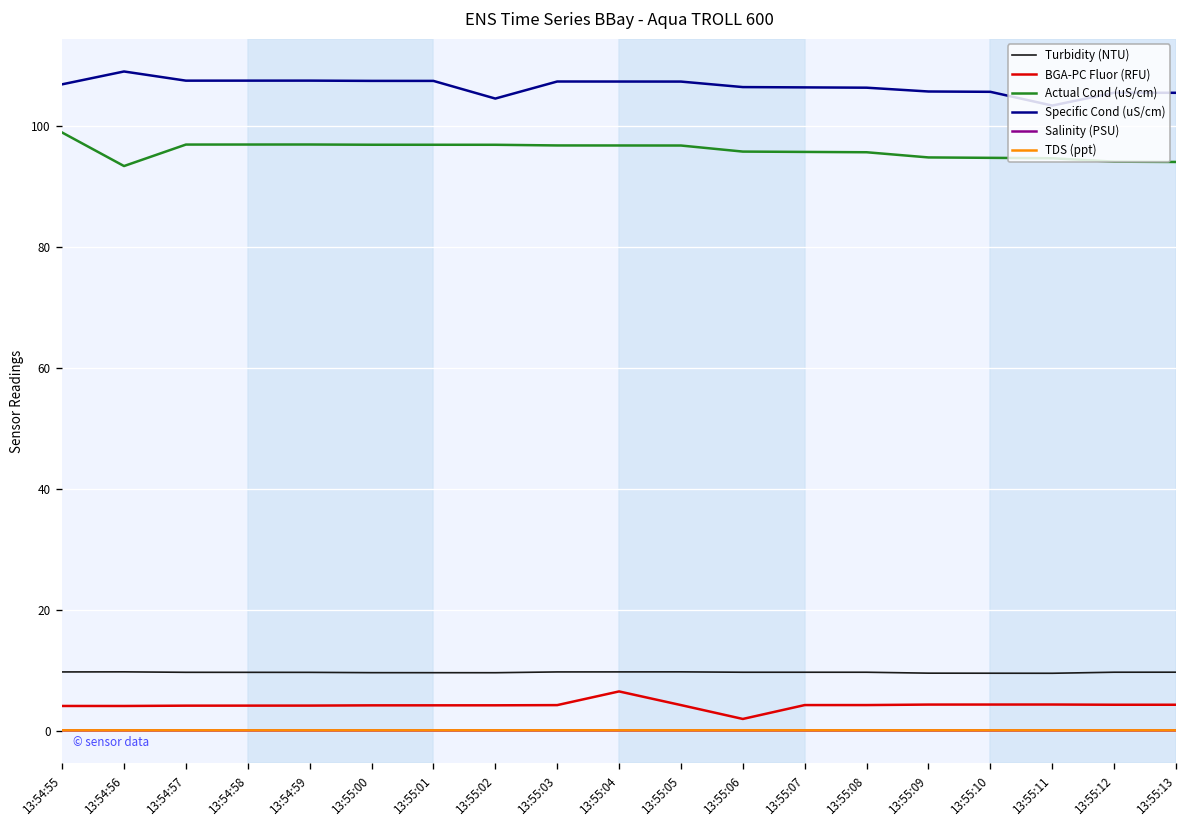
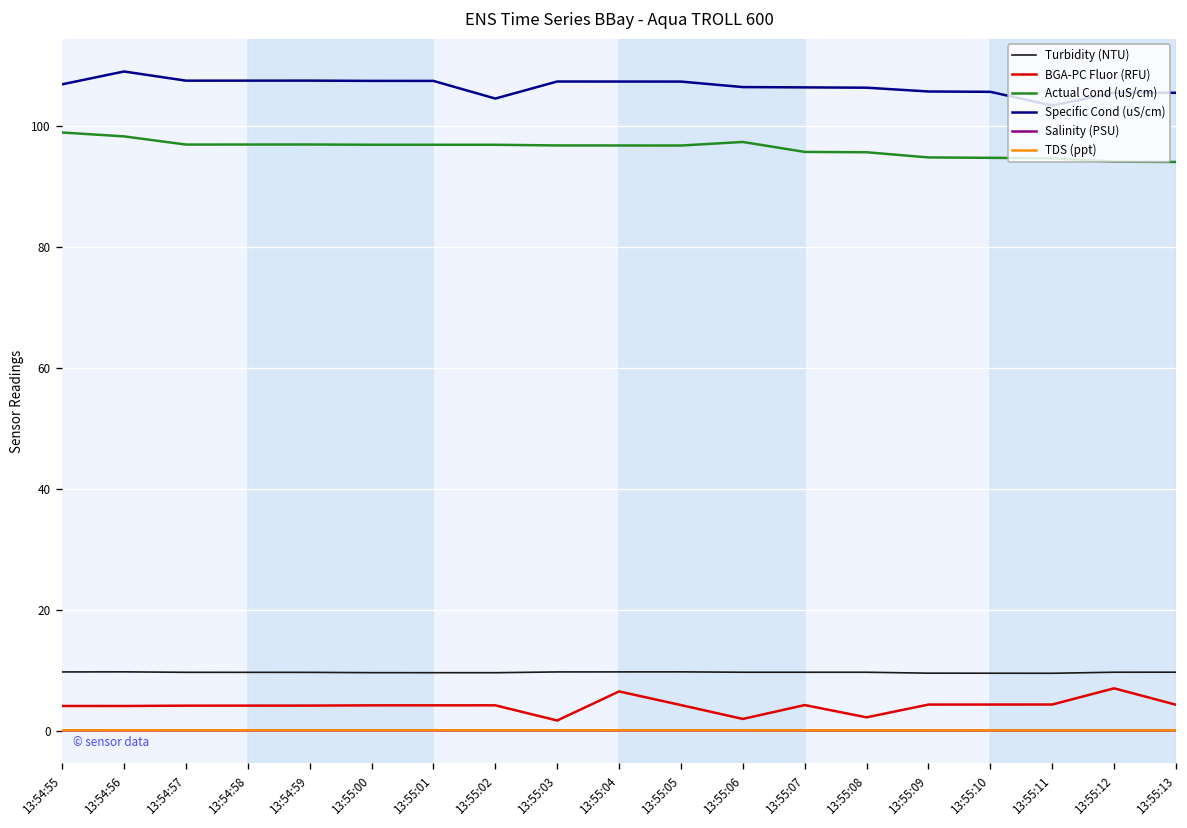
  {
    "Turbidity (NTU)": {
      "13:54:55": 10,
      "13:54:56": 10,
      "13:54:57": 10,
      "13:54:58": 10,
      "13:54:59": 10,
      "13:55:00": 10,
      "13:55:01": 10,
      "13:55:02": 10,
      "13:55:03": 10,
      "13:55:04": 10,
      "13:55:05": 10,
      "13:55:06": 10,
      "13:55:07": 10,
      "13:55:08": 10,
      "13:55:09": 10,
      "13:55:10": 10,
      "13:55:11": 9,
      "13:55:12": 10,
      "13:55:13": 10
    },
    "BGA-PC Fluor (RFU)": {
      "13:54:55": 4,
      "13:54:56": 4,
      "13:54:57": 4,
      "13:54:58": 4,
      "13:54:59": 4,
      "13:55:00": 4,
      "13:55:01": 4,
      "13:55:02": 4,
-     "13:55:03": 4,
+     "13:55:03": 2,
      "13:55:04": 6,
      "13:55:05": 4,
      "13:55:06": 2,
      "13:55:07": 4,
-     "13:55:08": 4,
+     "13:55:08": 2,
      "13:55:09": 4,
      "13:55:10": 4,
      "13:55:11": 4,
-     "13:55:12": 4,
+     "13:55:12": 7,
      "13:55:13": 4
    },
    "Actual Cond (uS/cm)": {
      "13:54:55": 99,
-     "13:54:56": 93,
+     "13:54:56": 98,
      "13:54:57": 97,
      "13:54:58": 97,
      "13:54:59": 97,
      "13:55:00": 97,
      "13:55:01": 97,
      "13:55:02": 97,
      "13:55:03": 97,
      "13:55:04": 97,
      "13:55:05": 97,
-     "13:55:06": 96,
+     "13:55:06": 97,
      "13:55:07": 96,
      "13:55:08": 96,
      "13:55:09": 95,
      "13:55:10": 95,
      "13:55:13": 94
    },
    "Specific Cond (uS/cm)": {
      "13:54:55": 107,
      "13:54:56": 109,
      "13:54:57": 107,
      "13:54:58": 107,
      "13:54:59": 107,
      "13:55:00": 107,
      "13:55:01": 107,
      "13:55:02": 104,
      "13:55:03": 107,
      "13:55:04": 107,
      "13:55:05": 107,
      "13:55:06": 106,
      "13:55:07": 106,
      "13:55:08": 106,
      "13:55:09": 106,
      "13:55:10": 106,
      "13:55:13": 105
    },
    "TDS (ppt)": {
      "13:54:55": 0,
      "13:54:56": 0,
      "13:54:57": 0,
      "13:54:58": 0,
      "13:54:59": 0,
      "13:55:00": 0,
      "13:55:01": 0,
      "13:55:02": 0,
      "13:55:03": 0,
      "13:55:04": 0,
      "13:55:05": 0,
      "13:55:06": 0,
      "13:55:07": 0,
      "13:55:08": 0,
      "13:55:09": 0,
      "13:55:10": 0,
      "13:55:11": 0,
      "13:55:12": 0,
      "13:55:13": 0
    }
  }
